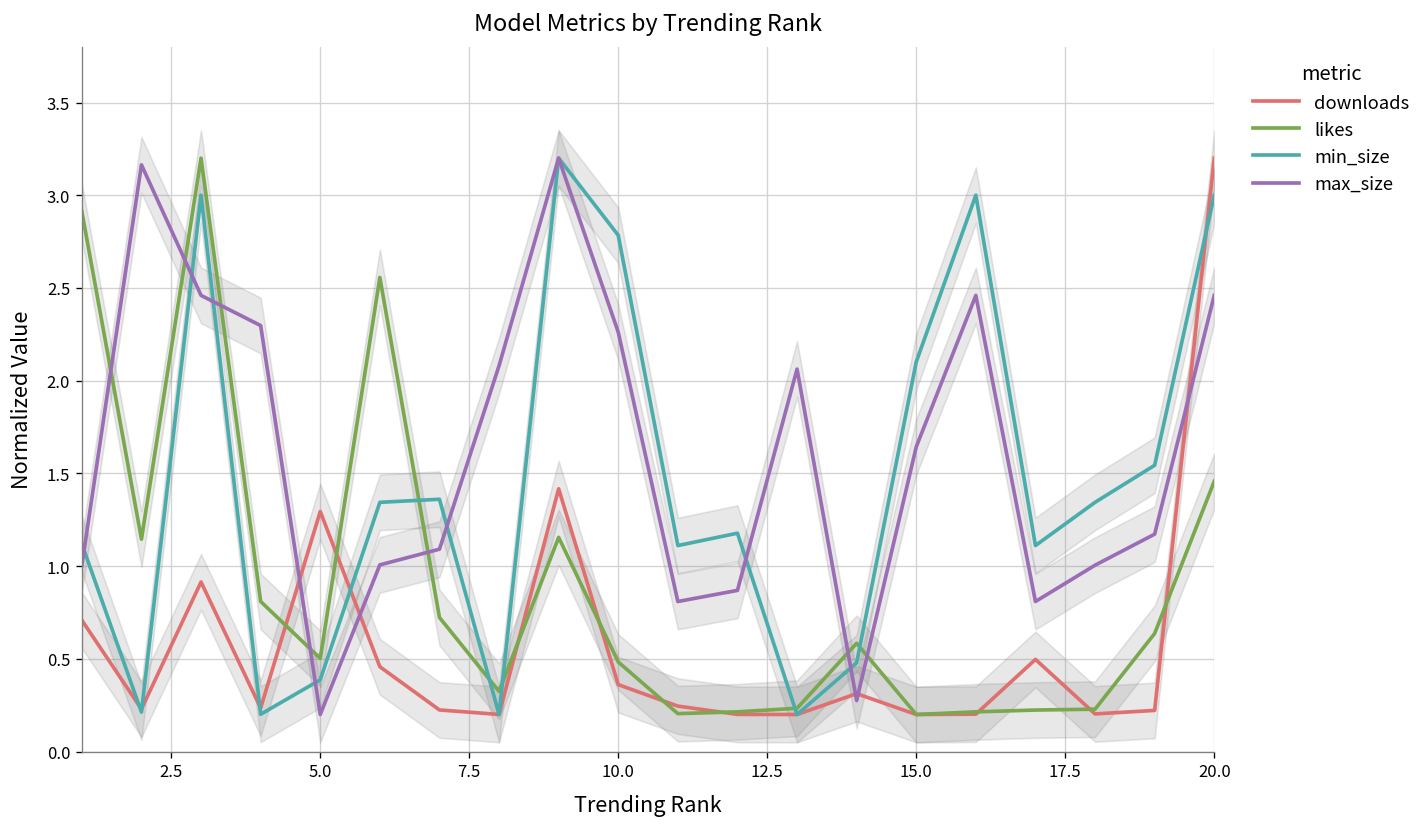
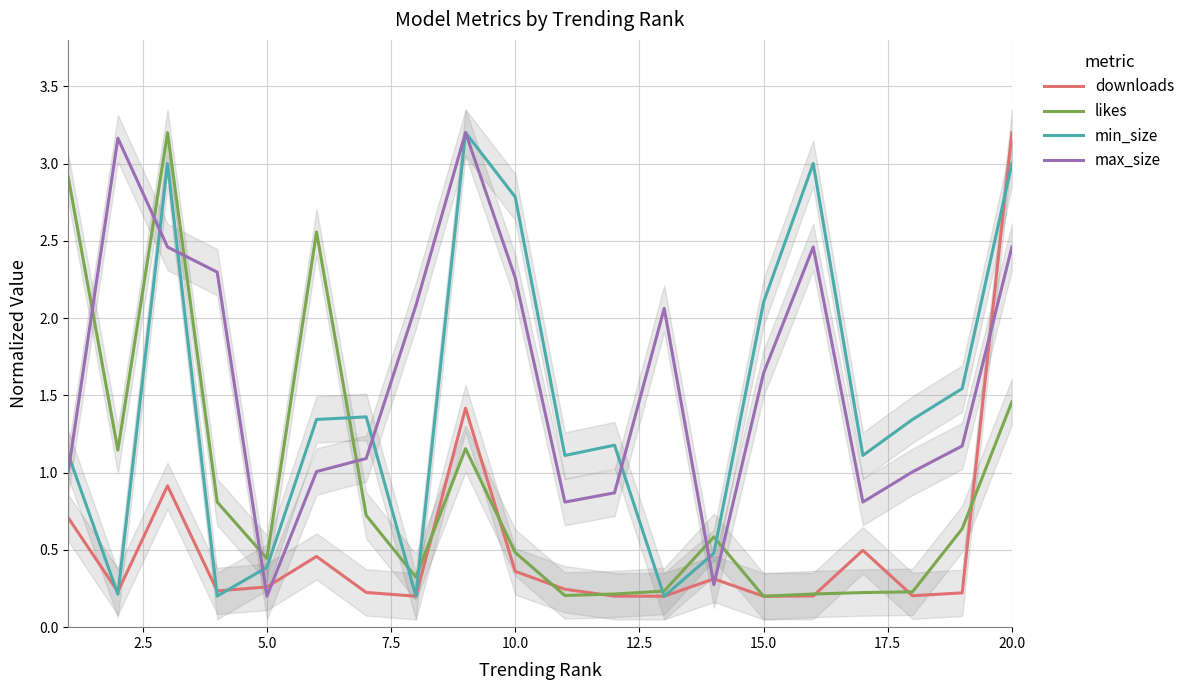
  {
    "downloads": {
-     "5.0": 1.29,
+     "5.0": 0.26,
      "10.0": 0.36,
      "20.0": 3.20
    },
    "likes": {
-     "5.0": 0.50,
+     "5.0": 0.44,
      "10.0": 0.48,
      "20.0": 1.46
    },
    "min_size": {
      "5.0": 0.39,
      "10.0": 2.78,
      "15.0": 2.10,
      "20.0": 3.00
    },
    "max_size": {
      "5.0": 0.20,
      "10.0": 2.26,
      "15.0": 1.64,
      "20.0": 2.46
    }
  }
